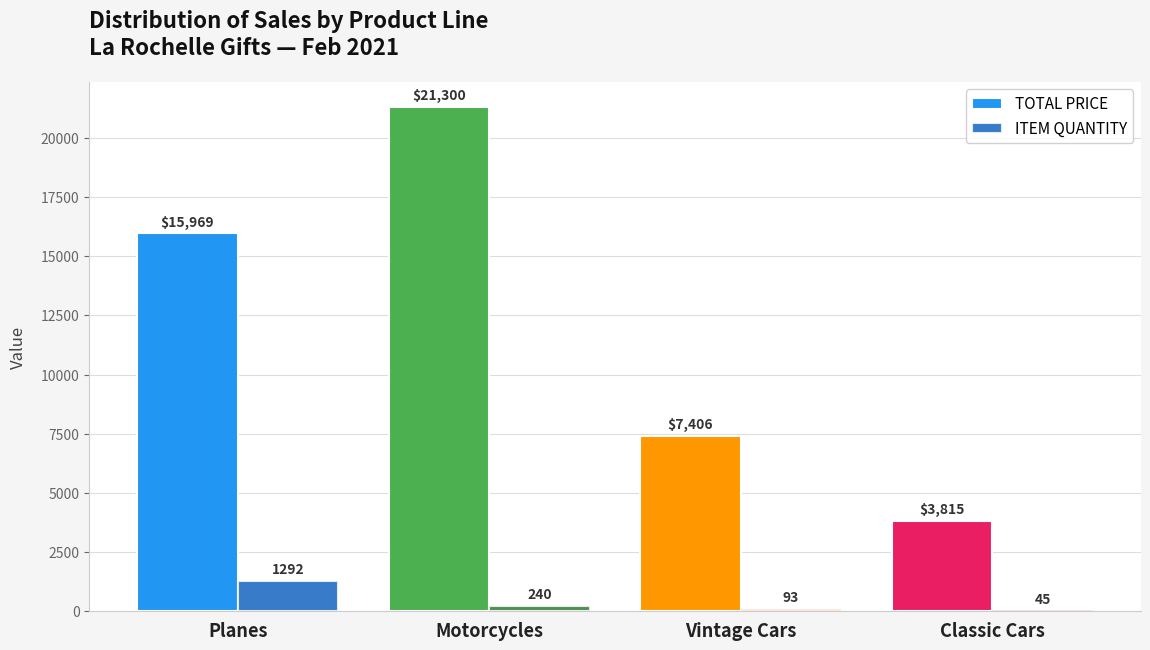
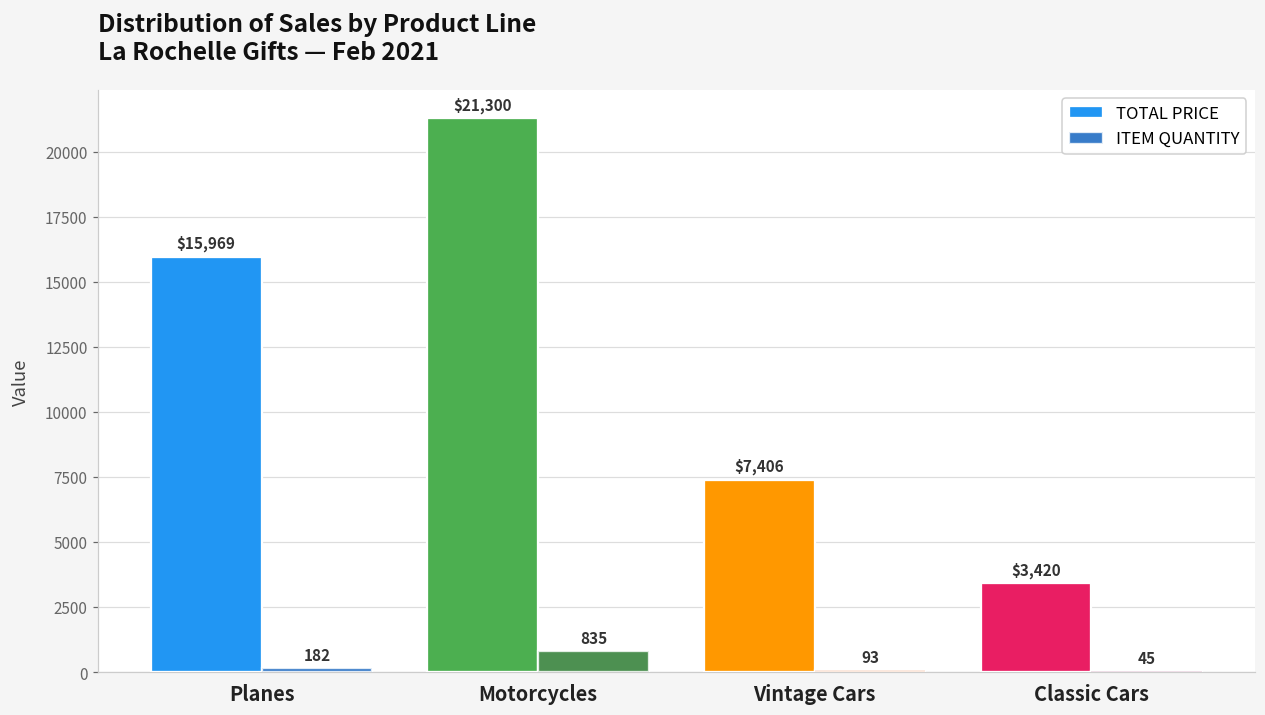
  {
    "TOTAL PRICE": {
      "Planes": "$15,969",
      "Motorcycles": "$21,300",
      "Vintage Cars": "$7,406",
-     "Classic Cars": "$3,815"
+     "Classic Cars": "$3,420"
    },
    "ITEM QUANTITY": {
-     "Planes": "1292",
-     "Motorcycles": "240",
+     "Planes": "182",
+     "Motorcycles": "835",
      "Vintage Cars": "93",
      "Classic Cars": "45"
    }
  }
